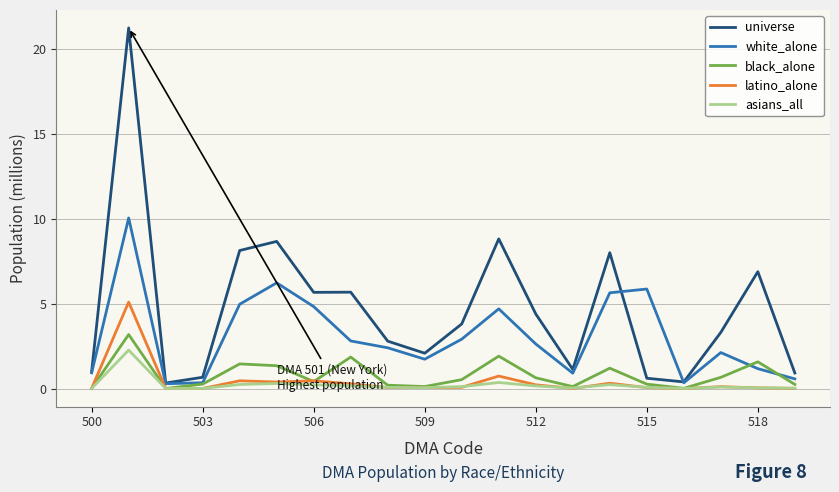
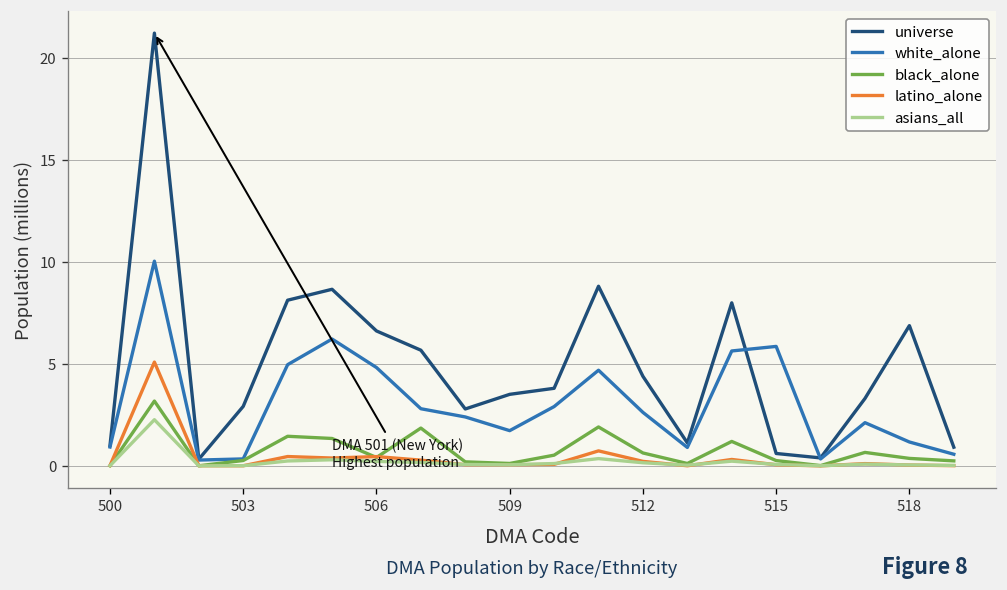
  {
    "universe": {
-     "503": 0.7,
-     "506": 5.7,
-     "509": 2.1,
+     "503": 2.9,
+     "506": 6.6,
+     "509": 3.5,
      "512": 4.4,
      "515": 0.6,
      "518": 6.9
    },
    "white_alone": {
      "509": 1.7,
      "512": 2.6,
      "515": 5.9,
      "518": 1.2
    },
    "black_alone": {
      "512": 0.6,
      "515": 0.3,
-     "518": 1.6
+     "518": 0.4
    }
  }
